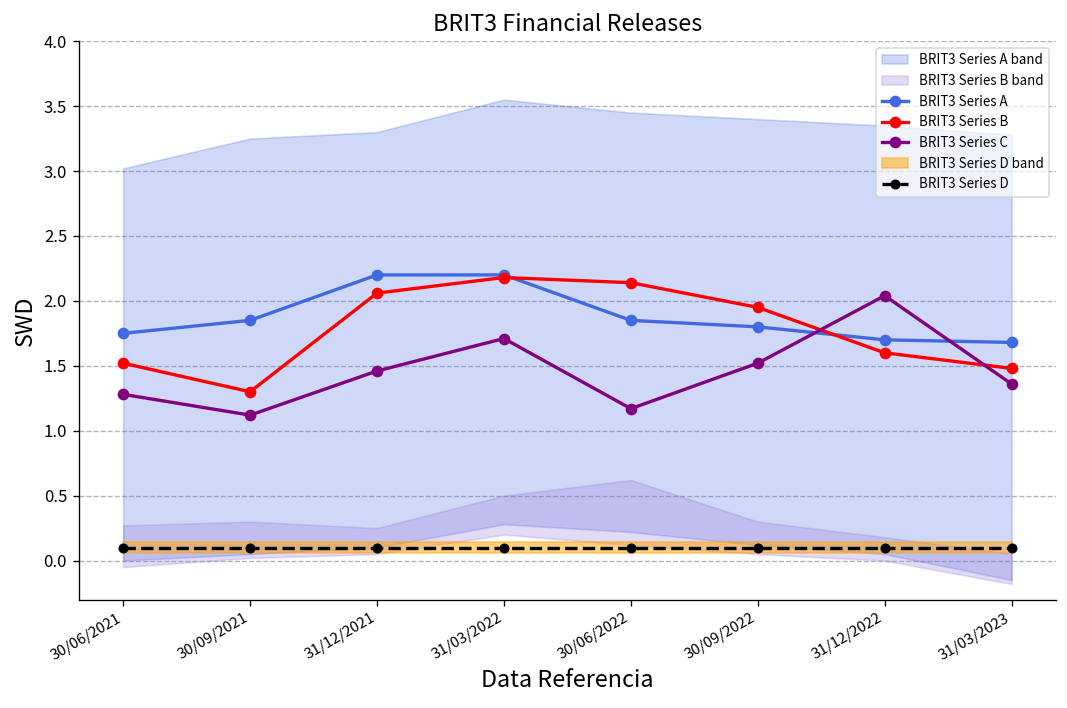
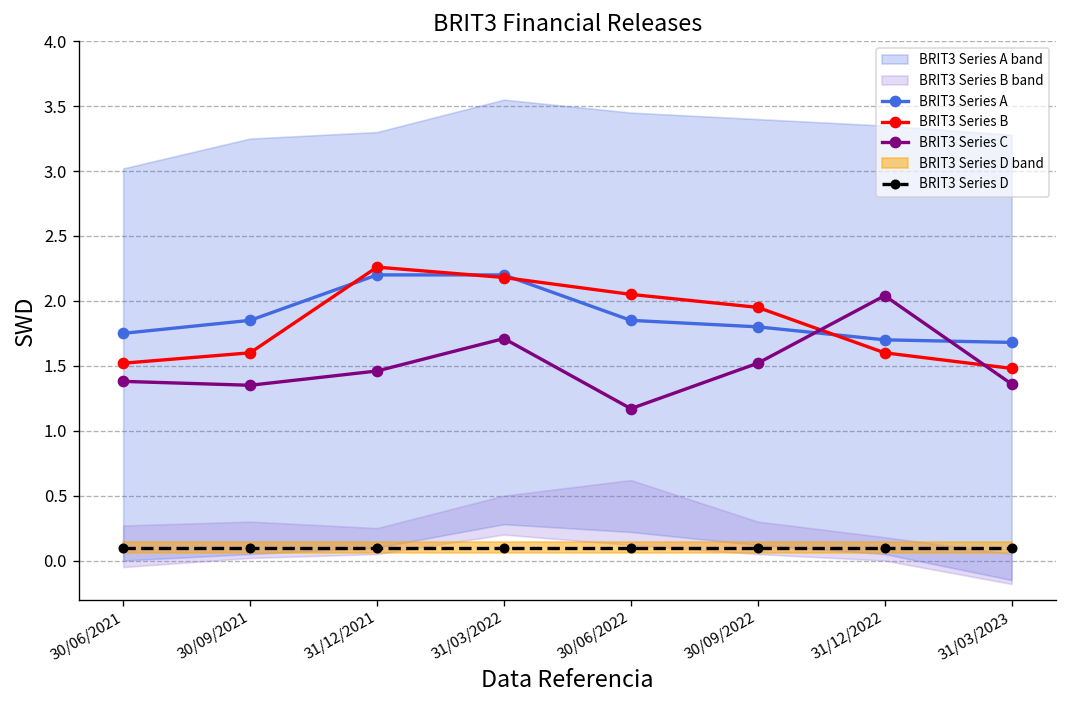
  {
    "BRIT3 Series B": {
      "30/06/2021": 1.52,
-     "30/09/2021": 1.3,
-     "31/12/2021": 2.06,
-     "30/06/2022": 2.14,
+     "30/09/2021": 1.6,
+     "31/12/2021": 2.26,
+     "30/06/2022": 2.05,
      "30/09/2022": 1.95,
      "31/12/2022": 1.60,
      "31/03/2023": 1.48
    },
    "BRIT3 Series C": {
-     "30/06/2021": 1.28,
-     "30/09/2021": 1.12,
+     "30/06/2021": 1.38,
+     "30/09/2021": 1.35,
      "31/12/2021": 1.46,
      "31/03/2022": 1.71,
      "30/06/2022": 1.17,
      "30/09/2022": 1.52,
      "31/12/2022": 2.04,
      "31/03/2023": 1.36
    },
    "BRIT3 Series D band": {
      "30/06/2021": 0.14,
      "30/09/2021": 0.14,
      "31/12/2021": 0.14,
      "31/03/2022": 0.14,
      "30/06/2022": 0.14,
      "30/09/2022": 0.14,
      "31/12/2022": 0.14,
      "31/03/2023": 0.14
    },
    "BRIT3 Series D": {
      "30/06/2021": 0.10,
      "30/09/2021": 0.10,
      "31/12/2021": 0.10,
      "31/03/2022": 0.10,
      "30/06/2022": 0.10,
      "30/09/2022": 0.10,
      "31/12/2022": 0.10,
      "31/03/2023": 0.10
    }
  }
